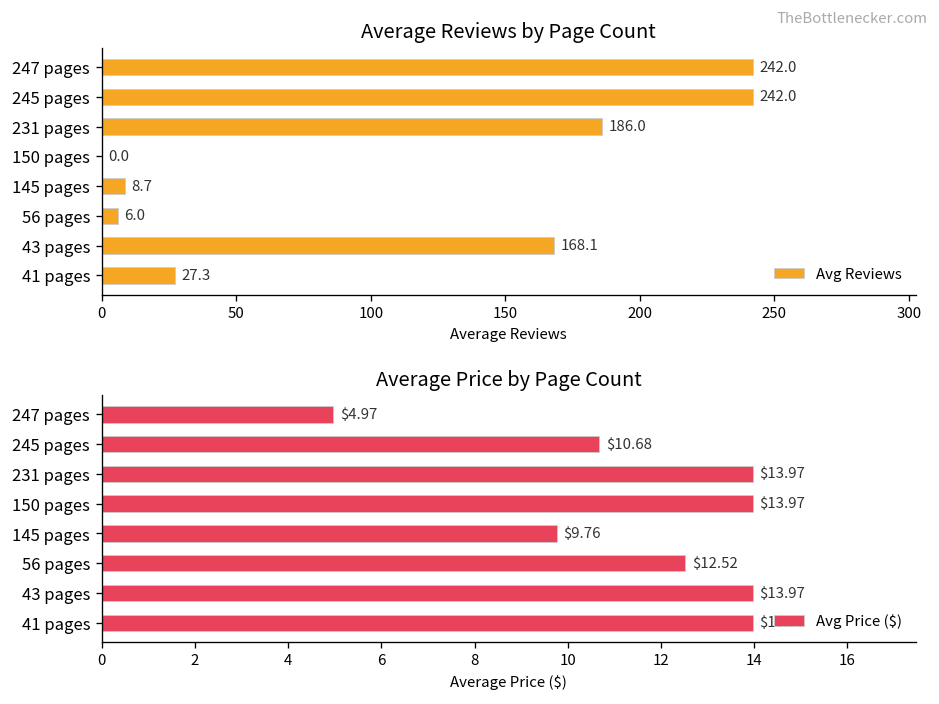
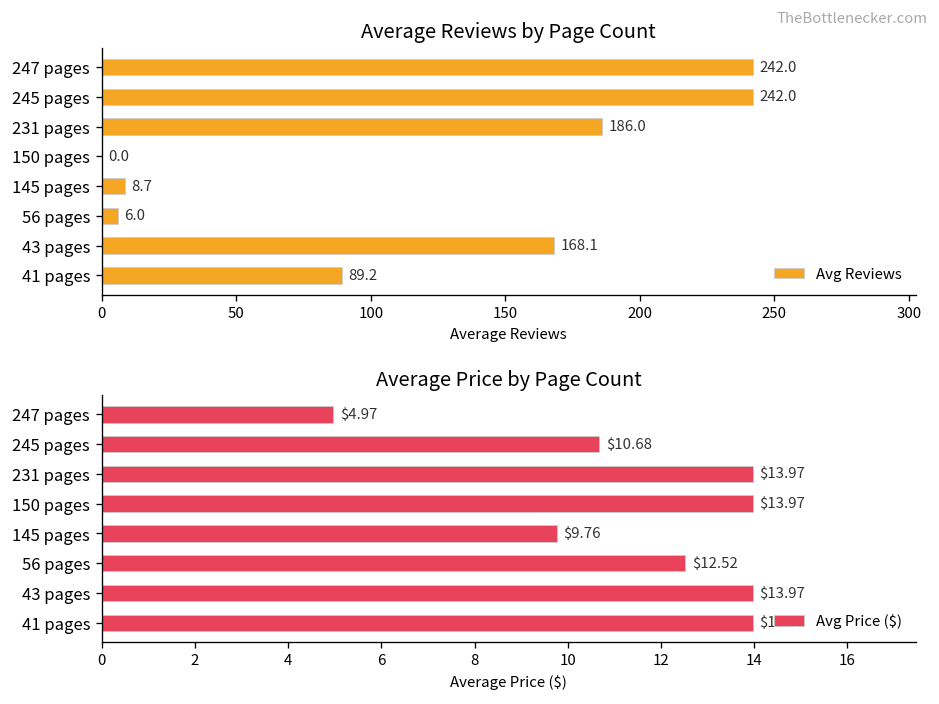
  {
    "Average Reviews by Page Count": {
      "247 pages": "242.0",
      "245 pages": "242.0",
      "231 pages": "186.0",
      "150 pages": "0.0",
      "145 pages": "8.7",
      "56 pages": "6.0",
      "43 pages": "168.1",
-     "41 pages": "27.3"
+     "41 pages": "89.2"
    },
    "Average Price by Page Count": {
      "247 pages": "$4.97",
      "245 pages": "$10.68",
      "231 pages": "$13.97",
      "150 pages": "$13.97",
      "145 pages": "$9.76",
      "56 pages": "$12.52",
      "43 pages": "$13.97",
      "41 pages": "$13.97"
    }
  }
